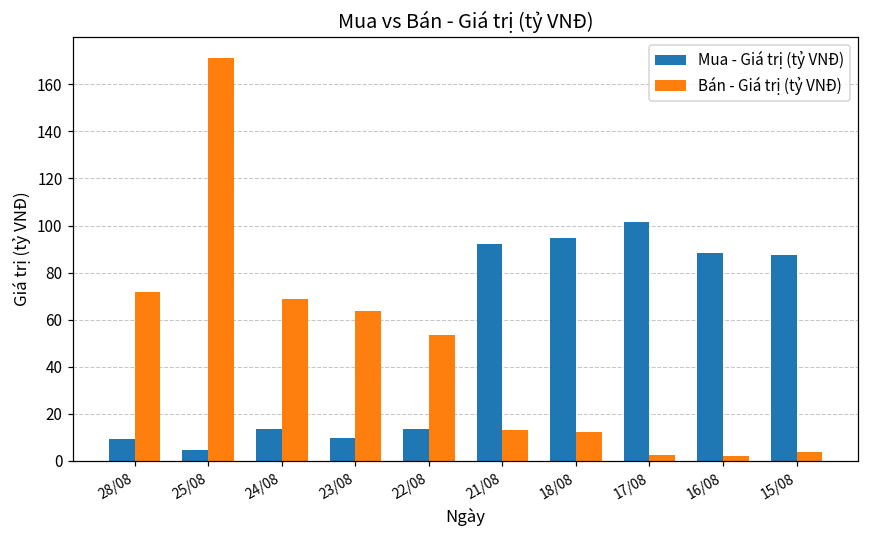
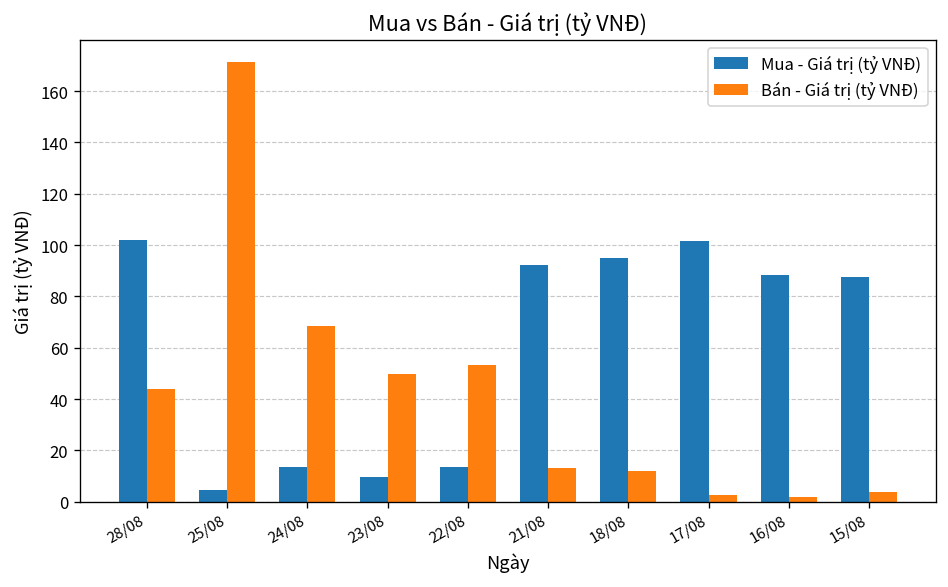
  {
    "Mua - Giá trị (tỷ VNĐ)": {
-     "28/08": 9,
+     "28/08": 102,
      "25/08": 5,
      "24/08": 14,
      "23/08": 10,
      "22/08": 14,
      "21/08": 92,
      "18/08": 95,
      "17/08": 101,
      "16/08": 88,
      "15/08": 87
    },
    "Bán - Giá trị (tỷ VNĐ)": {
-     "28/08": 72,
+     "28/08": 44,
      "25/08": 171,
      "24/08": 69,
-     "23/08": 64,
+     "23/08": 50,
      "22/08": 53,
      "21/08": 13,
      "18/08": 12,
      "17/08": 2,
      "16/08": 2,
      "15/08": 4
    }
  }
